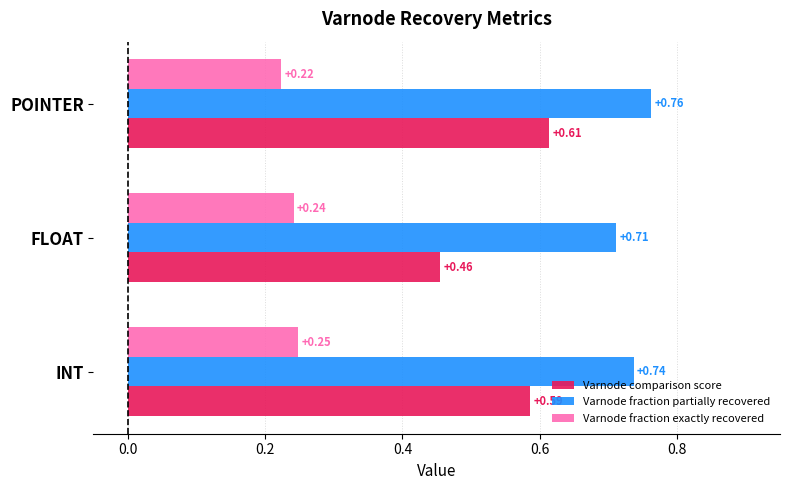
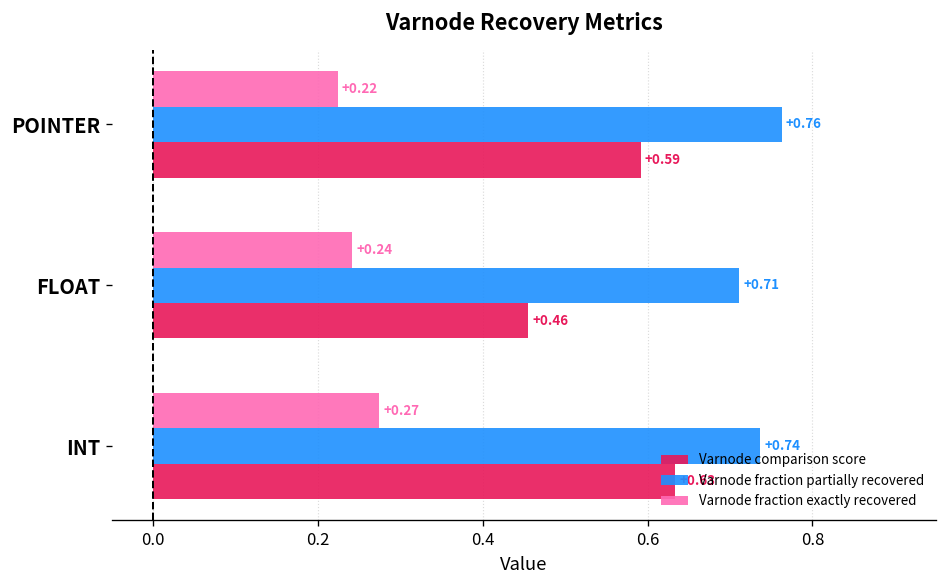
  {
    "Varnode comparison score": {
-     "POINTER": "+0.61",
+     "POINTER": "+0.59",
      "FLOAT": "+0.46",
-     "INT": "+0.59"
+     "INT": "+0.63"
    },
    "Varnode fraction partially recovered": {
      "POINTER": "+0.76",
      "FLOAT": "+0.71",
      "INT": "+0.74"
    },
    "Varnode fraction exactly recovered": {
      "POINTER": "+0.22",
      "FLOAT": "+0.24",
-     "INT": "+0.25"
+     "INT": "+0.27"
    }
  }
